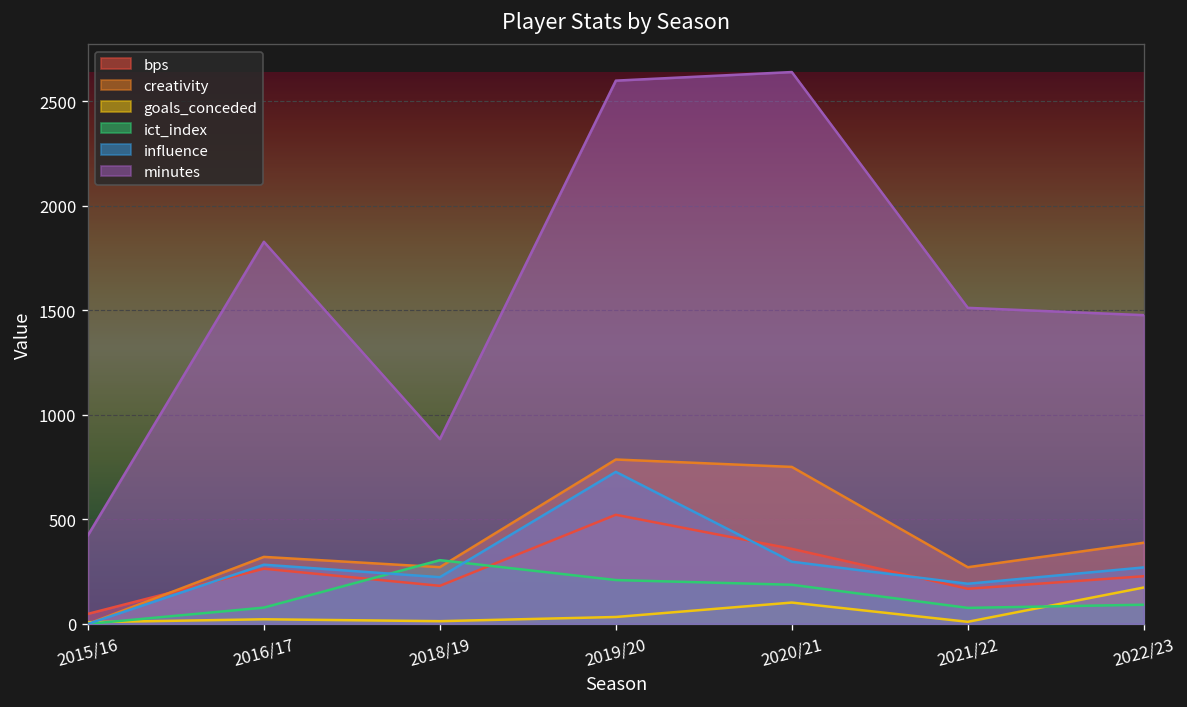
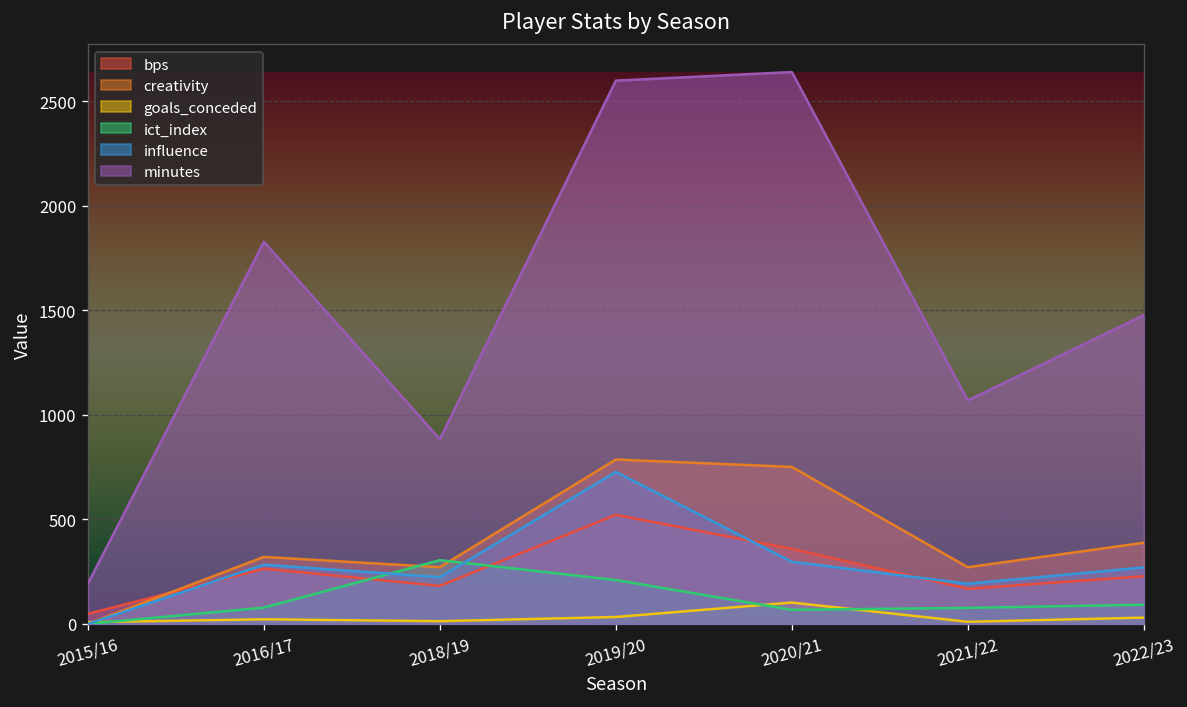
  {
    "goals_conceded": {
      "2016/17": 20,
      "2018/19": 10,
      "2019/20": 30,
      "2020/21": 100,
      "2021/22": 10,
-     "2022/23": 170
+     "2022/23": 30
    },
    "ict_index": {
      "2016/17": 80,
      "2018/19": 300,
      "2019/20": 210,
-     "2020/21": 190,
+     "2020/21": 70,
      "2021/22": 80,
      "2022/23": 90
    },
    "influence": {
      "2016/17": 280,
      "2018/19": 220,
      "2019/20": 730,
      "2020/21": 300,
      "2021/22": 190,
      "2022/23": 270
    },
    "minutes": {
-     "2015/16": 420,
+     "2015/16": 190,
      "2016/17": 1830,
      "2018/19": 880,
      "2019/20": 2600,
      "2020/21": 2640,
-     "2021/22": 1510,
+     "2021/22": 1070,
      "2022/23": 1480
    }
  }
